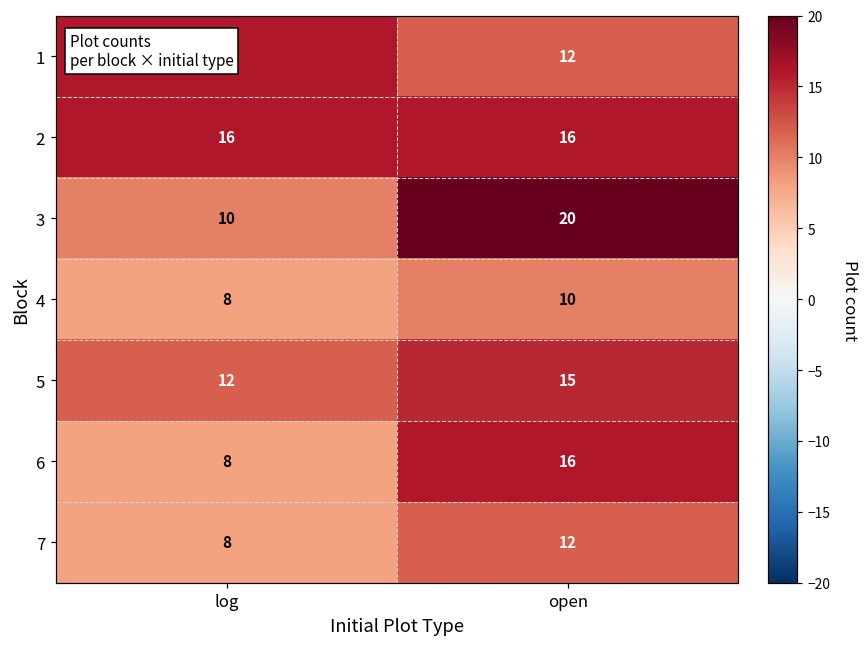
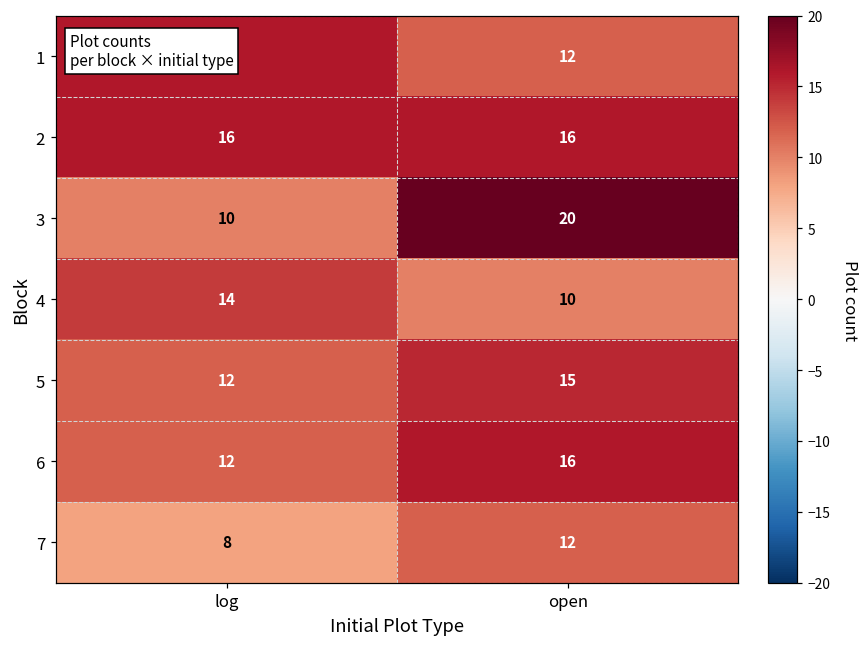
  {
    "1": {
      "open": 12
    },
    "2": {
      "log": 16,
      "open": 16
    },
    "3": {
      "log": 10,
      "open": 20
    },
    "4": {
-     "log": 8,
+     "log": 14,
      "open": 10
    },
    "5": {
      "log": 12,
      "open": 15
    },
    "6": {
-     "log": 8,
+     "log": 12,
      "open": 16
    },
    "7": {
      "log": 8,
      "open": 12
    }
  }
